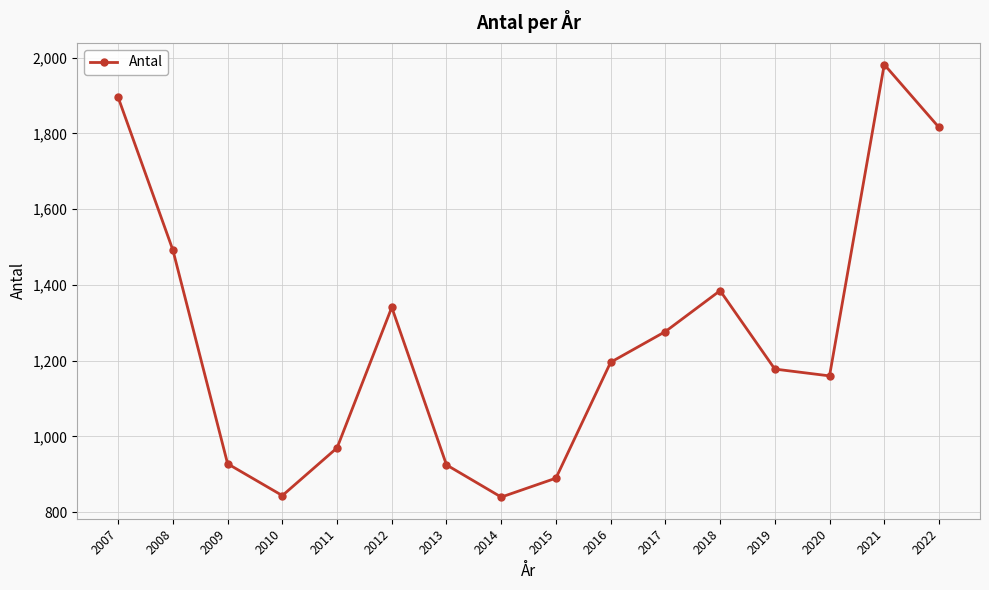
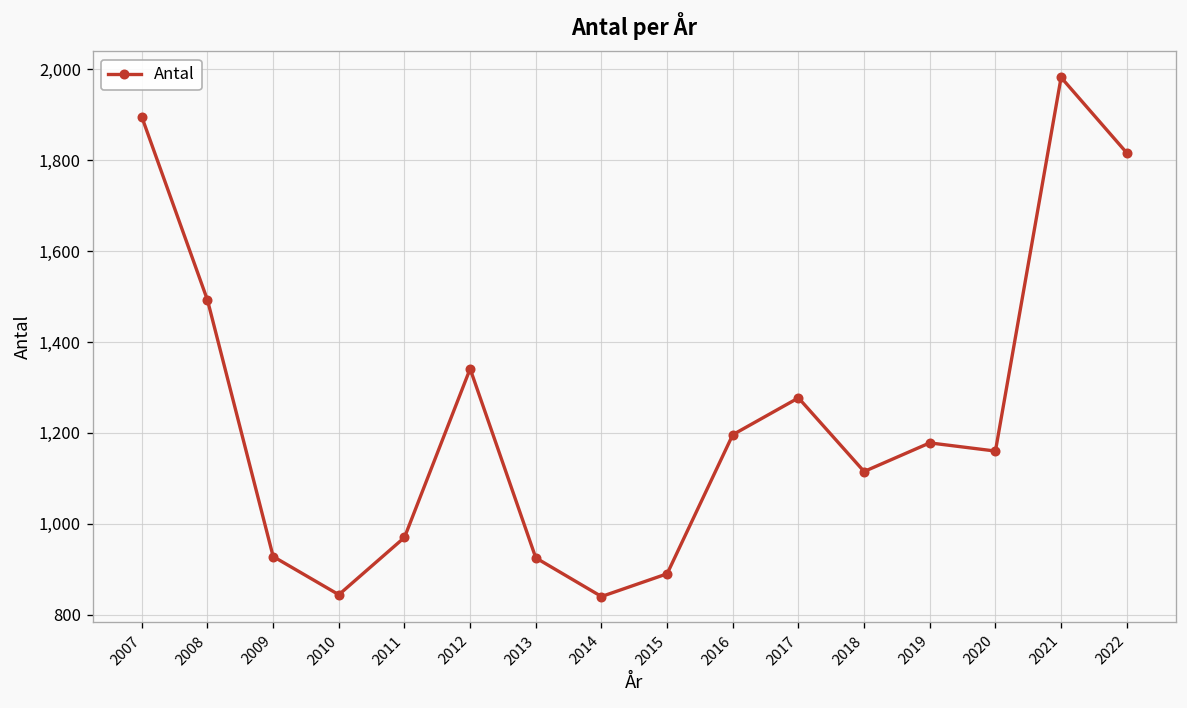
  {
    "2007": "1,900",
    "2008": "1,490",
    "2009": "930",
    "2010": "840",
    "2011": "970",
    "2012": "1,340",
    "2013": "930",
    "2014": "840",
    "2015": "890",
    "2016": "1,200",
    "2017": "1,280",
-   "2018": "1,390",
+   "2018": "1,120",
    "2019": "1,180",
    "2020": "1,160",
    "2021": "1,980",
    "2022": "1,820"
  }
